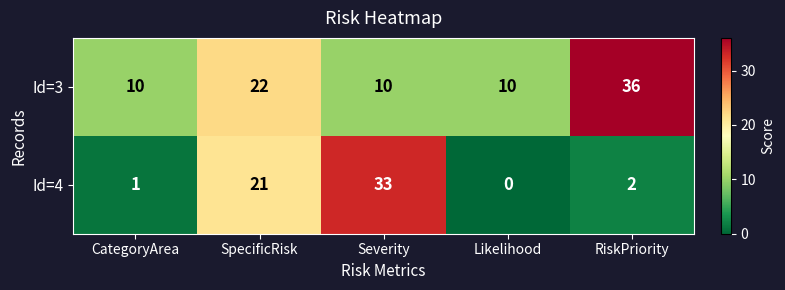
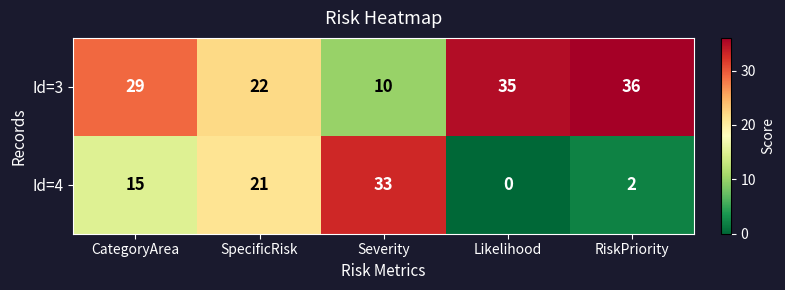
  {
    "Id=3": {
-     "CategoryArea": 10,
+     "CategoryArea": 29,
      "SpecificRisk": 22,
      "Severity": 10,
-     "Likelihood": 10,
+     "Likelihood": 35,
      "RiskPriority": 36
    },
    "Id=4": {
-     "CategoryArea": 1,
+     "CategoryArea": 15,
      "SpecificRisk": 21,
      "Severity": 33,
      "Likelihood": 0,
      "RiskPriority": 2
    }
  }
